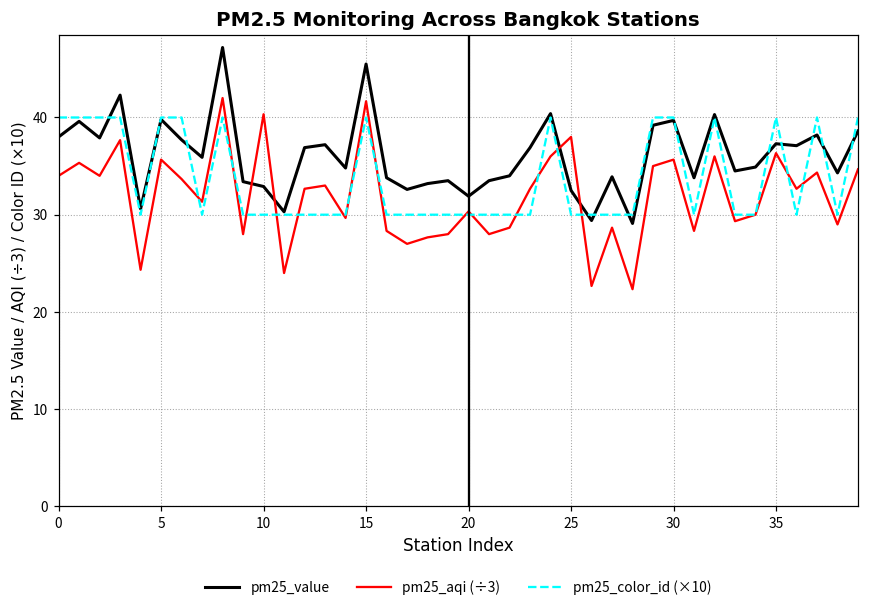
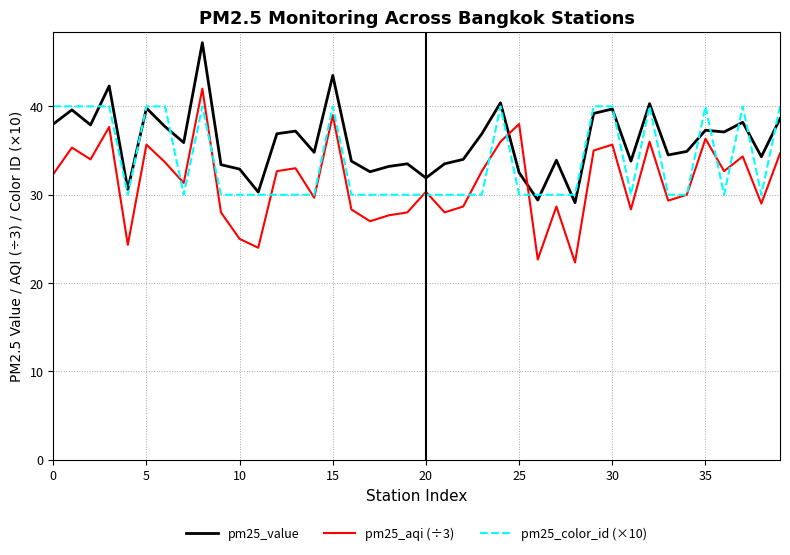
  {
    "pm25_value": {
      "0": 38,
      "10": 33,
-     "15": 46,
+     "15": 44,
      "20": 32,
      "25": 33,
      "30": 40,
      "35": 37
    },
    "pm25_aqi (÷3)": {
-     "0": 34,
+     "0": 32,
      "5": 36,
-     "10": 40,
-     "15": 42,
+     "10": 25,
+     "15": 39,
      "20": 30,
      "25": 38,
      "30": 36,
      "35": 36
    },
    "pm25_color_id (×10)": {
      "0": 40,
      "10": 30,
      "15": 40,
      "20": 30,
      "25": 30,
      "30": 40,
      "35": 40
    }
  }
